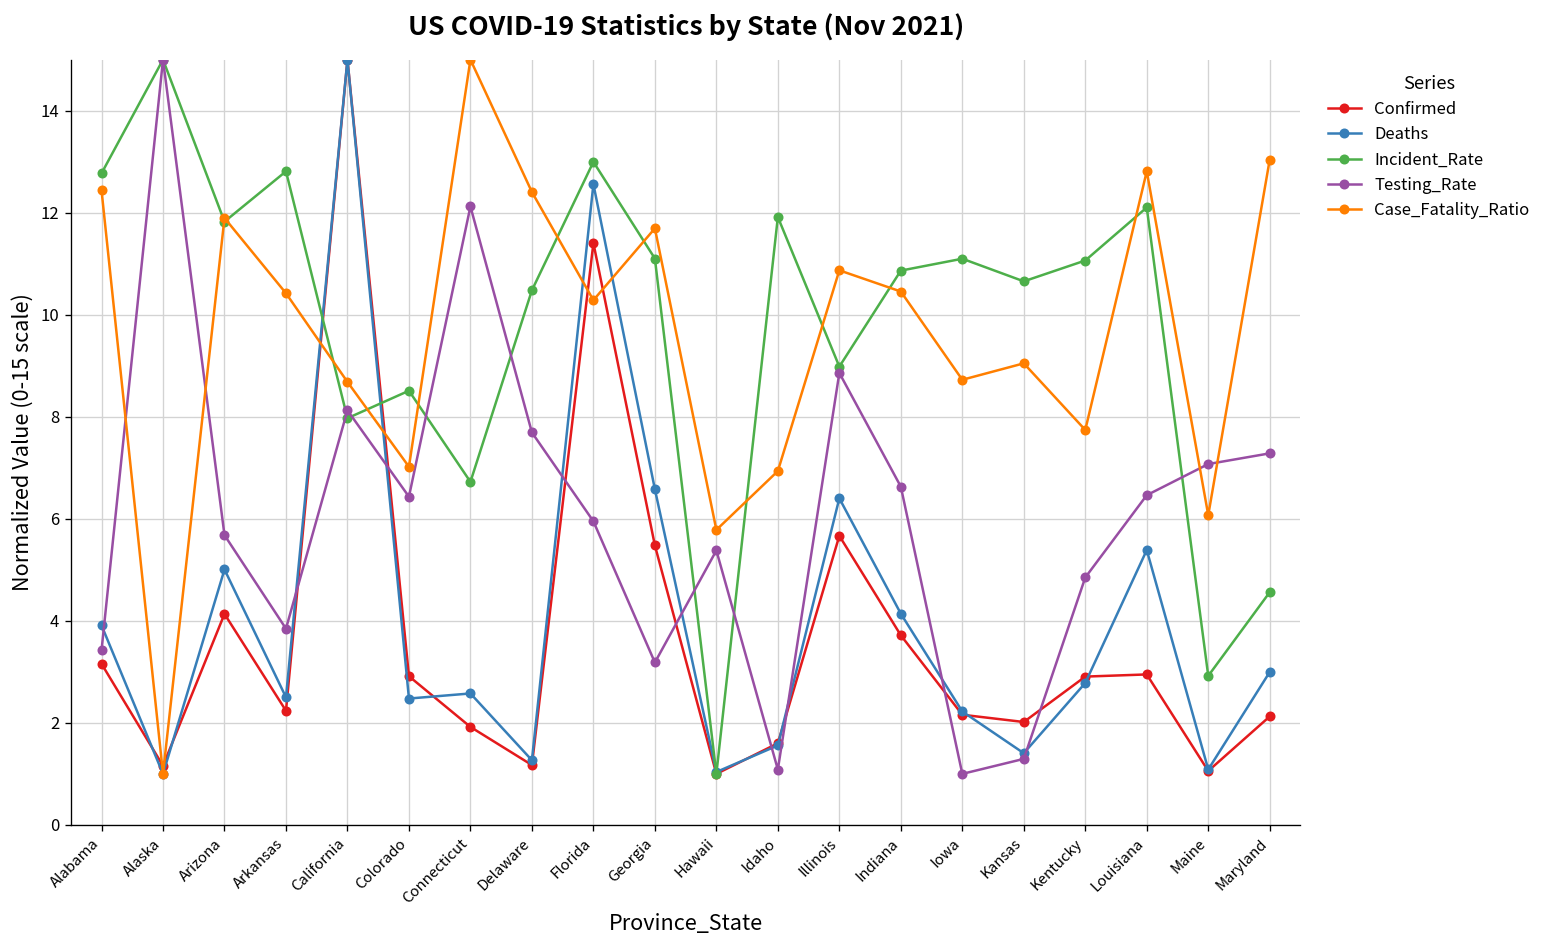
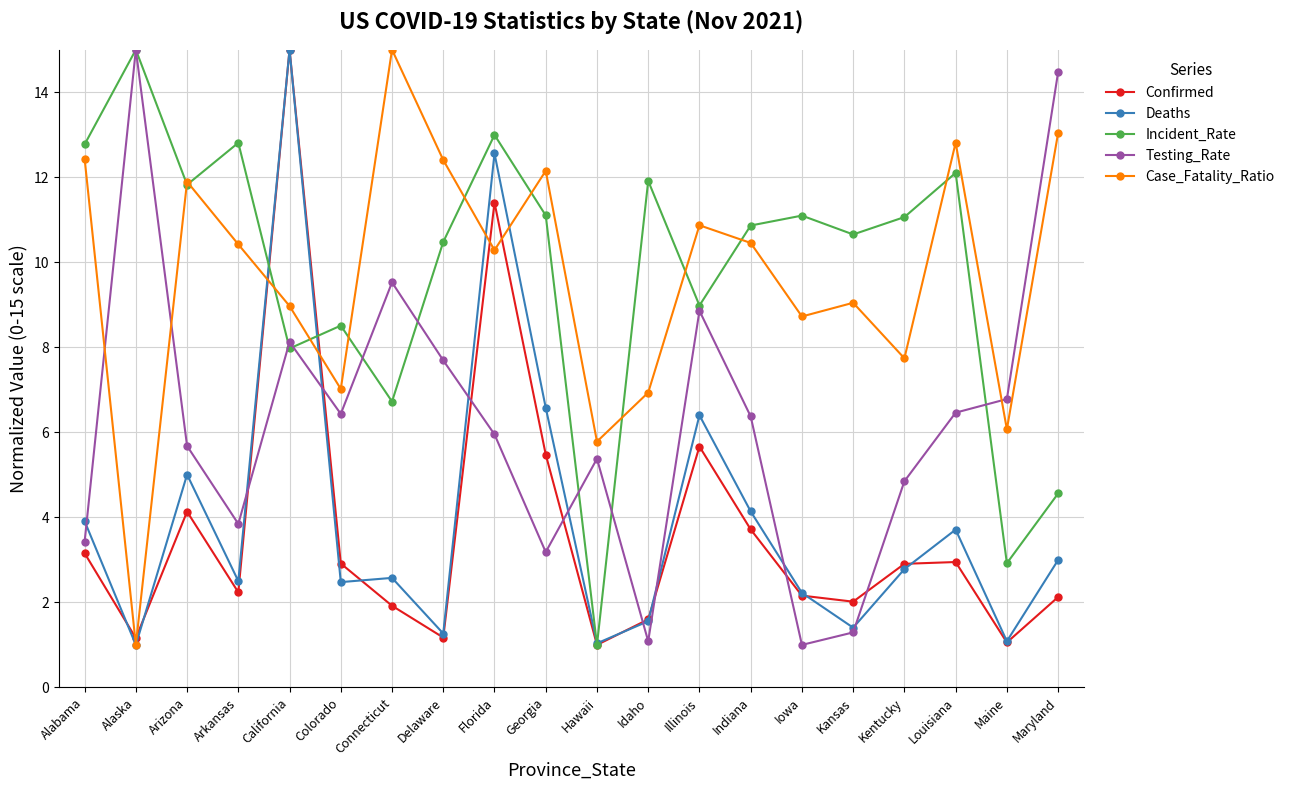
  {
    "Confirmed": {
      "Alabama": 3.2,
      "Alaska": 1.2,
      "Arizona": 4.1,
      "Arkansas": 2.2,
      "Colorado": 2.9,
      "Connecticut": 1.9,
      "Delaware": 1.2,
      "Florida": 11.4,
      "Georgia": 5.5,
      "Illinois": 5.7,
      "Indiana": 3.7,
      "Iowa": 2.2,
      "Kansas": 2.0,
      "Kentucky": 2.9,
      "Louisiana": 2.9,
      "Maryland": 2.1
    },
    "Deaths": {
      "Alabama": 3.9,
      "Arizona": 5.0,
      "Arkansas": 2.5,
      "Colorado": 2.5,
      "Connecticut": 2.6,
      "Delaware": 1.3,
      "Florida": 12.6,
      "Georgia": 6.6,
      "Illinois": 6.4,
      "Indiana": 4.1,
      "Iowa": 2.2,
      "Kansas": 1.4,
      "Kentucky": 2.8,
-     "Louisiana": 5.4,
+     "Louisiana": 3.7,
      "Maryland": 3.0
    },
    "Incident_Rate": {
      "Alabama": 12.8,
      "Arizona": 11.8,
      "Arkansas": 12.8,
      "California": 8.0,
      "Colorado": 8.5,
      "Connecticut": 6.7,
      "Delaware": 10.5,
      "Florida": 13.0,
      "Georgia": 11.1,
      "Idaho": 11.9,
      "Illinois": 9.0,
      "Indiana": 10.9,
      "Iowa": 11.1,
      "Kansas": 10.7,
      "Kentucky": 11.1,
      "Louisiana": 12.1,
      "Maine": 2.9,
      "Maryland": 4.6
    },
    "Testing_Rate": {
      "Alabama": 3.4,
      "Arizona": 5.7,
      "Arkansas": 3.8,
      "California": 8.1,
      "Colorado": 6.4,
-     "Connecticut": 12.1,
+     "Connecticut": 9.5,
      "Delaware": 7.7,
      "Florida": 6.0,
      "Georgia": 3.2,
      "Hawaii": 5.4,
      "Idaho": 1.1,
      "Illinois": 8.9,
-     "Indiana": 6.6,
+     "Indiana": 6.4,
      "Iowa": 1.0,
      "Kansas": 1.3,
      "Kentucky": 4.8,
      "Louisiana": 6.5,
-     "Maine": 7.1,
-     "Maryland": 7.3
+     "Maine": 6.8,
+     "Maryland": 14.5
    },
    "Case_Fatality_Ratio": {
      "Alabama": 12.4,
      "Arizona": 11.9,
      "Arkansas": 10.4,
-     "California": 8.7,
+     "California": 9.0,
      "Colorado": 7.0,
      "Connecticut": 15.0,
      "Delaware": 12.4,
      "Florida": 10.3,
-     "Georgia": 11.7,
+     "Georgia": 12.2,
      "Hawaii": 5.8,
      "Idaho": 6.9,
      "Illinois": 10.9,
      "Indiana": 10.5,
      "Iowa": 8.7,
      "Kansas": 9.0,
      "Kentucky": 7.7,
      "Louisiana": 12.8,
      "Maine": 6.1,
      "Maryland": 13.0
    }
  }
